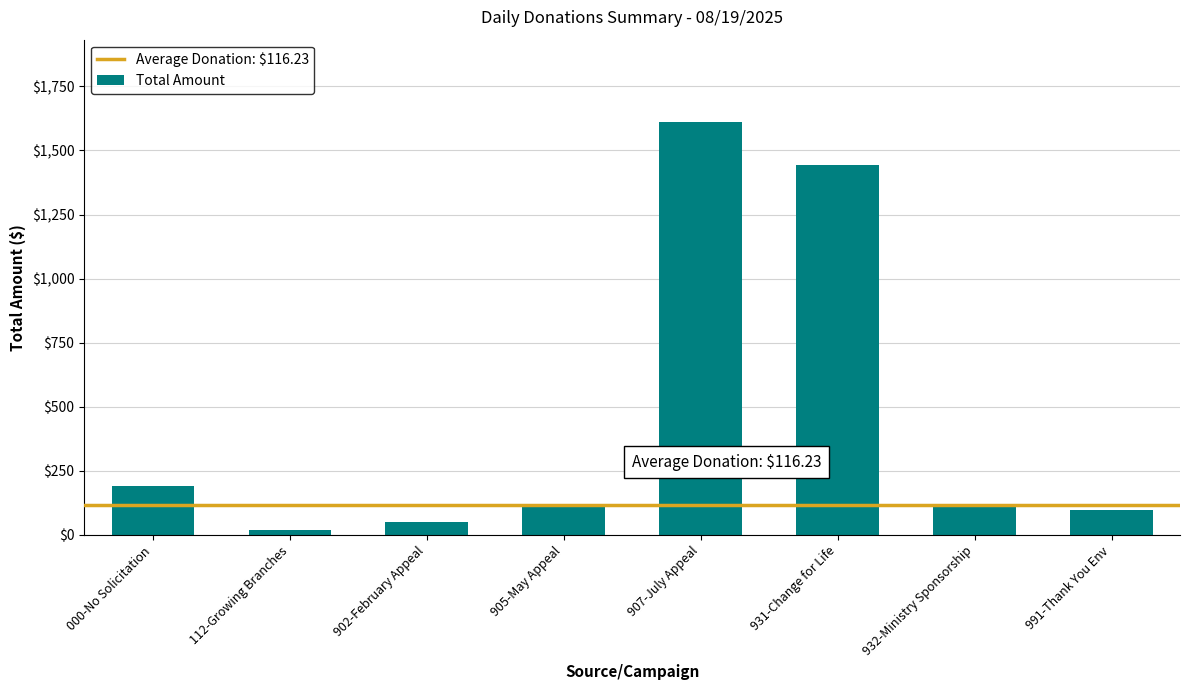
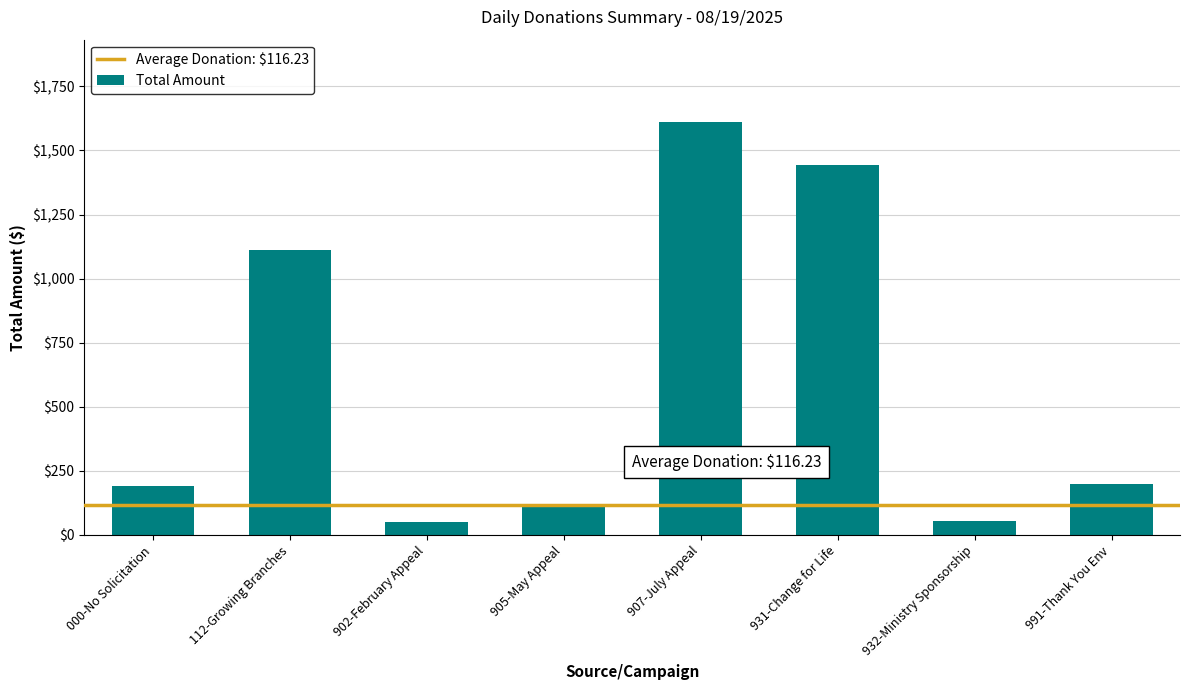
  {
    "000-No Solicitation": "$190",
-   "112-Growing Branches": "$20",
+   "112-Growing Branches": "$1,110",
    "902-February Appeal": "$50",
    "905-May Appeal": "$110",
    "931-Change for Life": "$1,440",
-   "932-Ministry Sponsorship": "$120",
-   "991-Thank You Env": "$100"
+   "932-Ministry Sponsorship": "$50",
+   "991-Thank You Env": "$200"
  }
